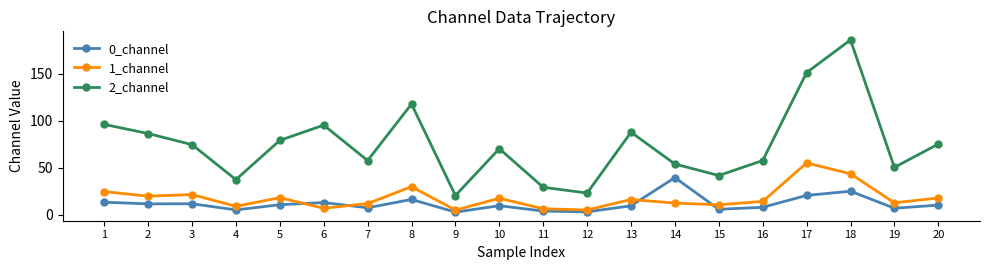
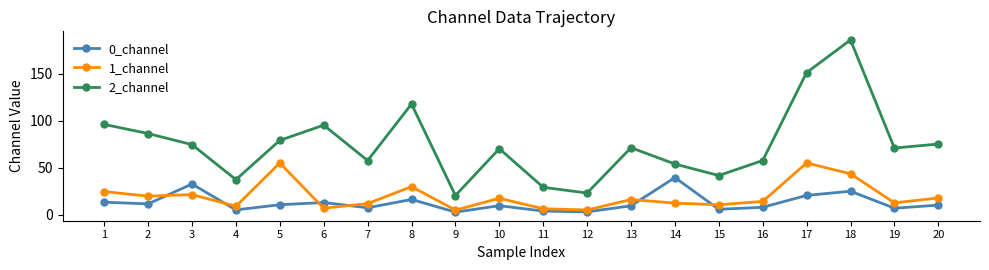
  {
    "0_channel": {
      "1": 10,
      "2": 10,
-     "3": 10,
+     "3": 30,
      "4": 10,
      "5": 10,
      "6": 10,
      "7": 10,
      "8": 20,
      "10": 10,
      "13": 10,
      "14": 40,
      "15": 10,
      "16": 10,
      "17": 20,
      "18": 20,
      "19": 10,
      "20": 10
    },
    "1_channel": {
      "1": 20,
      "2": 20,
      "3": 20,
      "4": 10,
-     "5": 20,
+     "5": 60,
      "6": 10,
      "7": 10,
      "8": 30,
      "10": 20,
      "13": 20,
      "14": 10,
      "15": 10,
      "16": 10,
      "17": 60,
      "18": 40,
      "19": 10,
      "20": 20
    },
    "2_channel": {
      "1": 100,
      "2": 90,
      "3": 70,
      "4": 40,
      "5": 80,
      "6": 100,
      "7": 60,
      "8": 120,
      "9": 20,
      "10": 70,
      "11": 30,
      "12": 20,
-     "13": 90,
+     "13": 70,
      "14": 50,
      "15": 40,
      "16": 60,
      "17": 150,
      "18": 190,
-     "19": 50,
+     "19": 70,
      "20": 80
    }
  }
